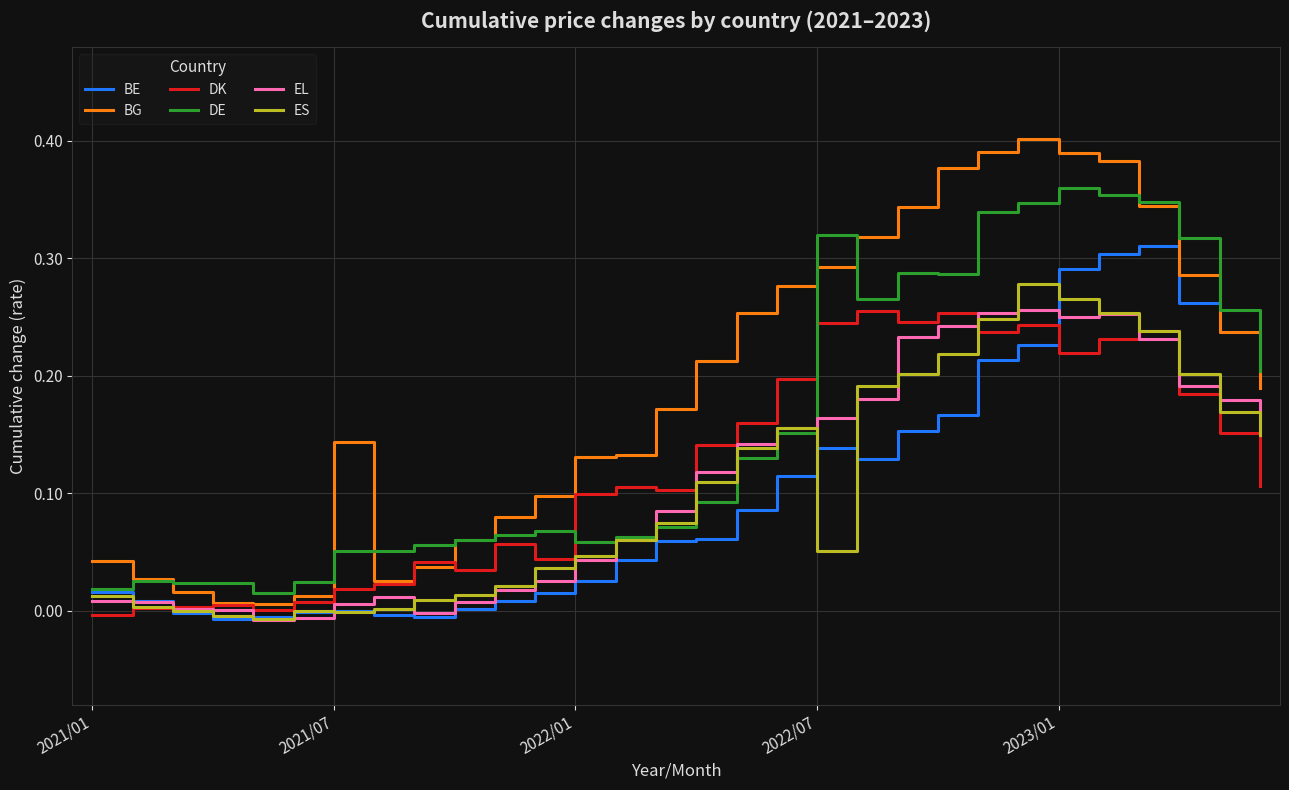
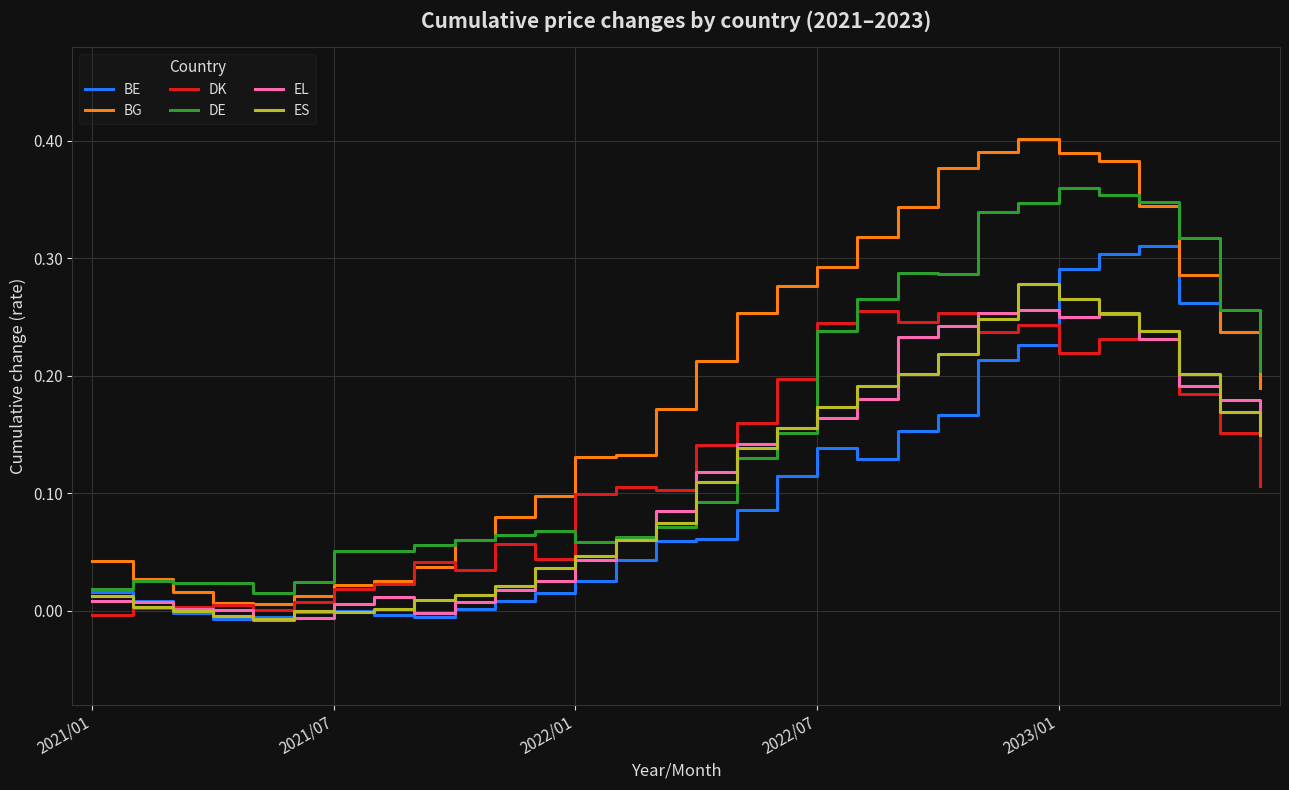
  {
    "BE": {
      "2022/01": 0.025,
      "2022/07": 0.138,
      "2023/01": 0.291
    },
    "BG": {
      "2021/01": 0.043,
-     "2021/07": 0.144,
+     "2021/07": 0.022,
      "2022/01": 0.131,
      "2022/07": 0.293,
      "2023/01": 0.389
    },
    "DK": {
      "2021/01": -0.004,
      "2021/07": 0.018,
      "2022/01": 0.100,
      "2022/07": 0.245,
      "2023/01": 0.219
    },
    "DE": {
      "2021/07": 0.051,
      "2022/01": 0.058,
-     "2022/07": 0.320,
+     "2022/07": 0.238,
      "2023/01": 0.360
    },
    "EL": {
      "2021/01": 0.008,
      "2021/07": 0.006,
      "2022/01": 0.043,
      "2022/07": 0.164,
      "2023/01": 0.250
    },
    "ES": {
      "2021/01": 0.012,
      "2022/01": 0.046,
-     "2022/07": 0.051,
+     "2022/07": 0.173,
      "2023/01": 0.265
    }
  }
